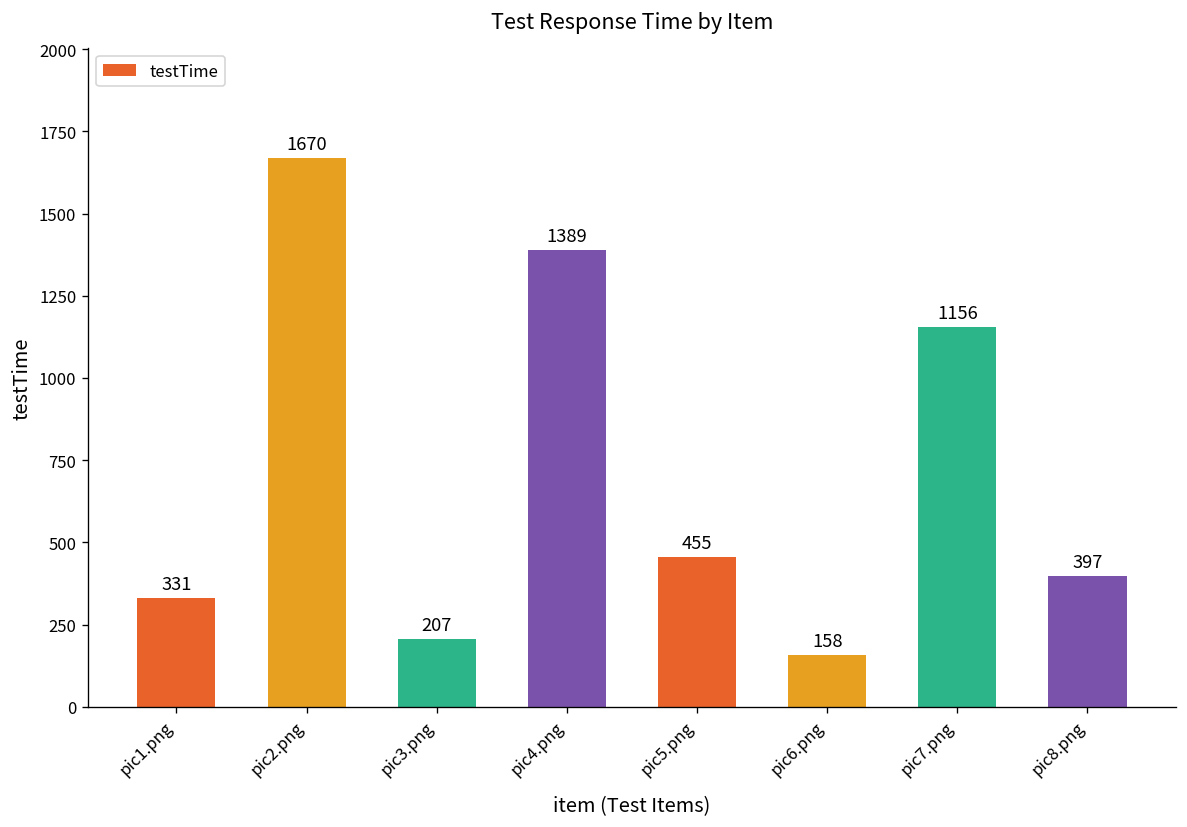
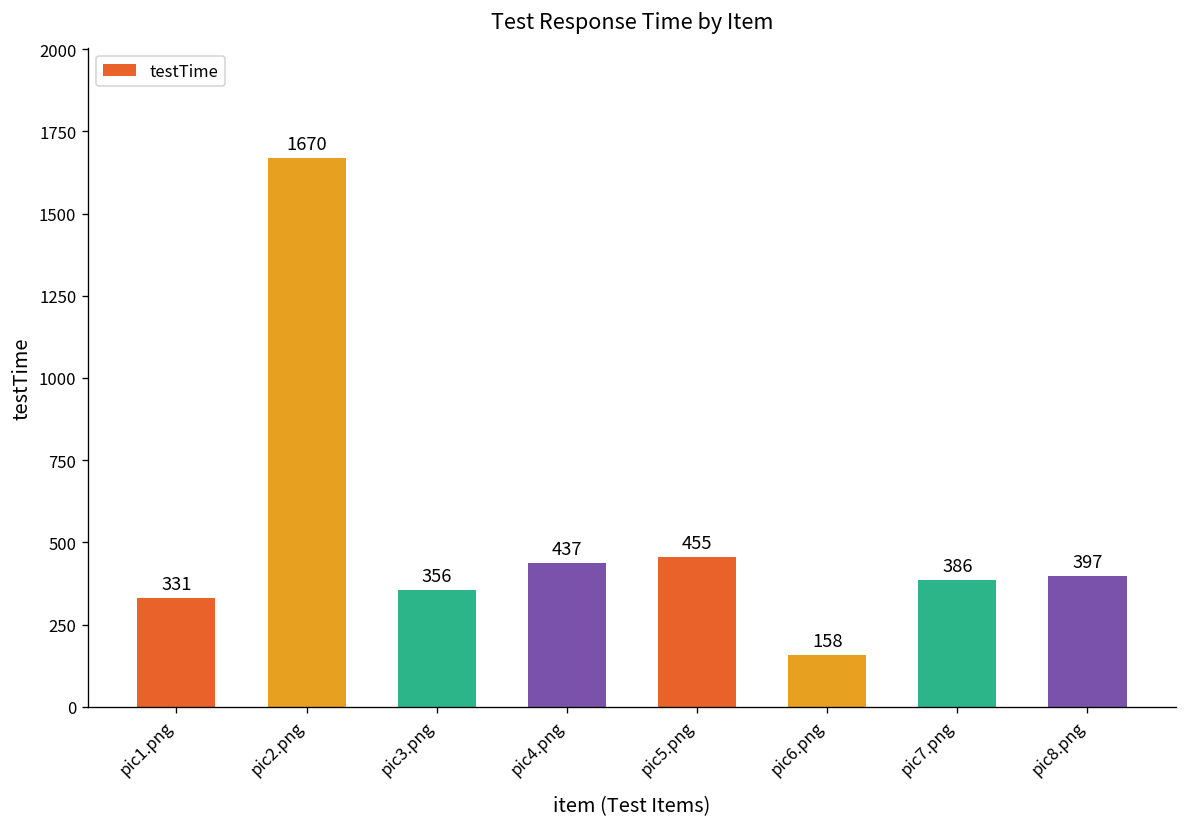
  {
    "pic1.png": 331,
    "pic2.png": 1670,
-   "pic3.png": 207,
-   "pic4.png": 1389,
+   "pic3.png": 356,
+   "pic4.png": 437,
    "pic5.png": 455,
    "pic6.png": 158,
-   "pic7.png": 1156,
+   "pic7.png": 386,
    "pic8.png": 397
  }
